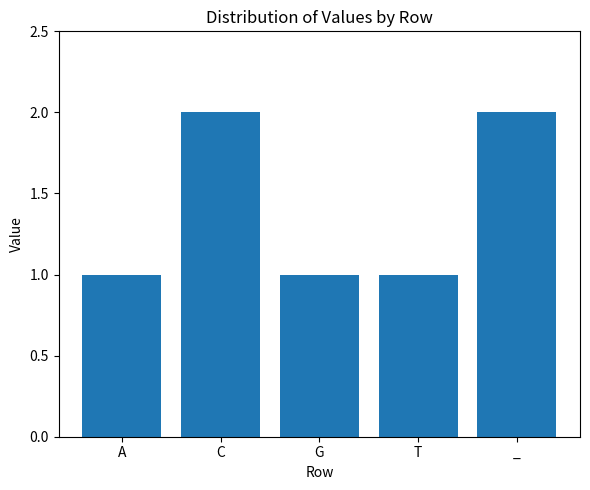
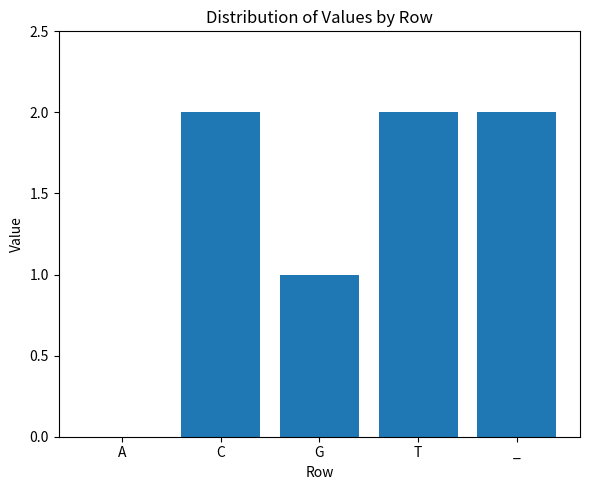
  {
-   "A": 1,
+   "A": 0,
    "C": 2,
    "G": 1,
-   "T": 1,
+   "T": 2,
    "_": 2
  }
